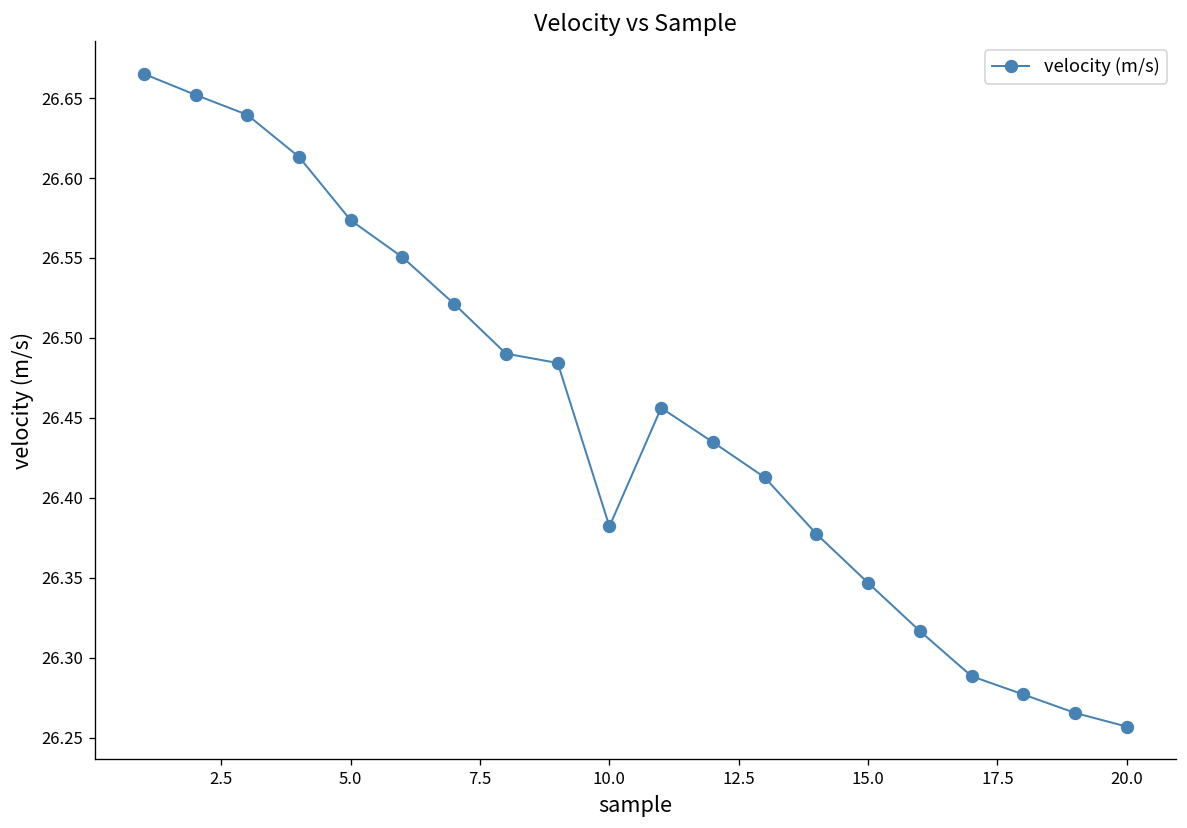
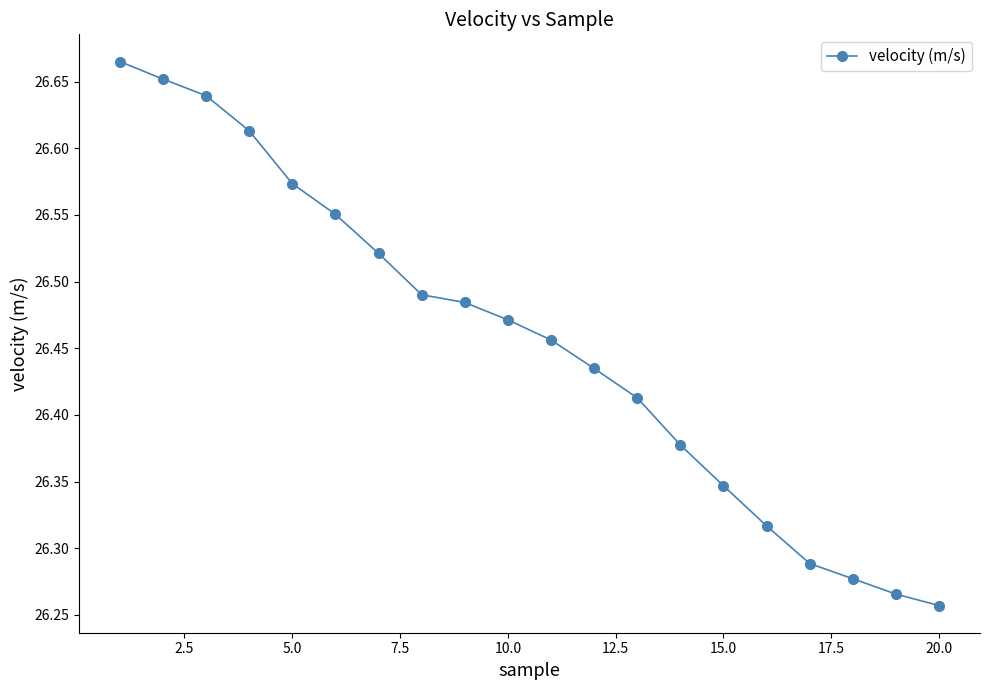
  {
    "5.0": 26.574,
-   "10.0": 26.382,
+   "10.0": 26.471,
    "15.0": 26.347,
    "20.0": 26.257
  }
